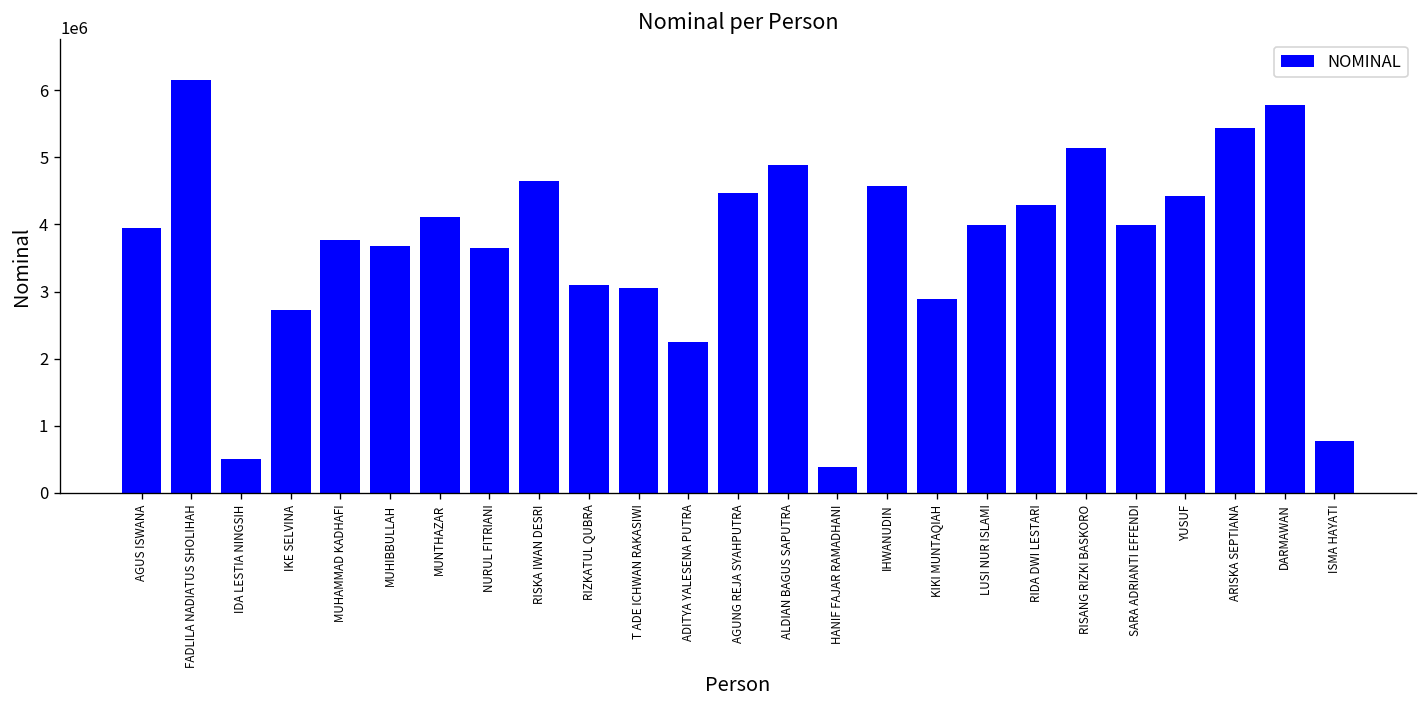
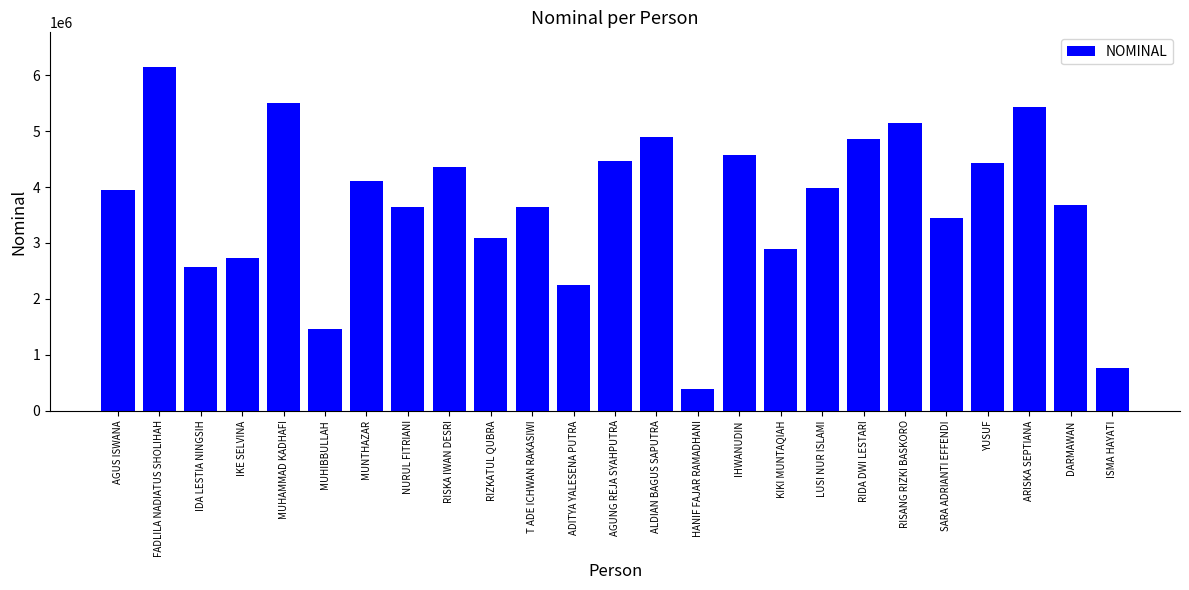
  {
    "AGUS ISWANA": 4000000,
    "FADLILA NADIATUS SHOLIHAH": 6200000,
-   "IDA LESTIA NINGSIH": 500000,
+   "IDA LESTIA NINGSIH": 2600000,
    "IKE SELVINA": 2700000,
-   "MUHAMMAD KADHAFI": 3800000,
-   "MUHIBBULLAH": 3700000,
+   "MUHAMMAD KADHAFI": 5500000,
+   "MUHIBBULLAH": 1500000,
    "MUNTHAZAR": 4100000,
    "NURUL FITRIANI": 3700000,
-   "RISKA IWAN DESRI": 4600000,
+   "RISKA IWAN DESRI": 4400000,
    "RIZKATUL QUBRA": 3100000,
-   "T ADE ICHWAN RAKASIWI": 3000000,
+   "T ADE ICHWAN RAKASIWI": 3600000,
    "ADITYA YALESENA PUTRA": 2200000,
    "AGUNG REJA SYAHPUTRA": 4500000,
    "ALDIAN BAGUS SAPUTRA": 4900000,
    "HANIF FAJAR RAMADHANI": 400000,
    "IHWANUDIN": 4600000,
    "KIKI MUNTAQIAH": 2900000,
    "LUSI NUR ISLAMI": 4000000,
-   "RIDA DWI LESTARI": 4300000,
+   "RIDA DWI LESTARI": 4900000,
    "RISANG RIZKI BASKORO": 5100000,
-   "SARA ADRIANTI EFFENDI": 4000000,
+   "SARA ADRIANTI EFFENDI": 3400000,
    "YUSUF": 4400000,
    "ARISKA SEPTIANA": 5400000,
-   "DARMAWAN": 5800000,
+   "DARMAWAN": 3700000,
    "ISMA HAYATI": 800000
  }
